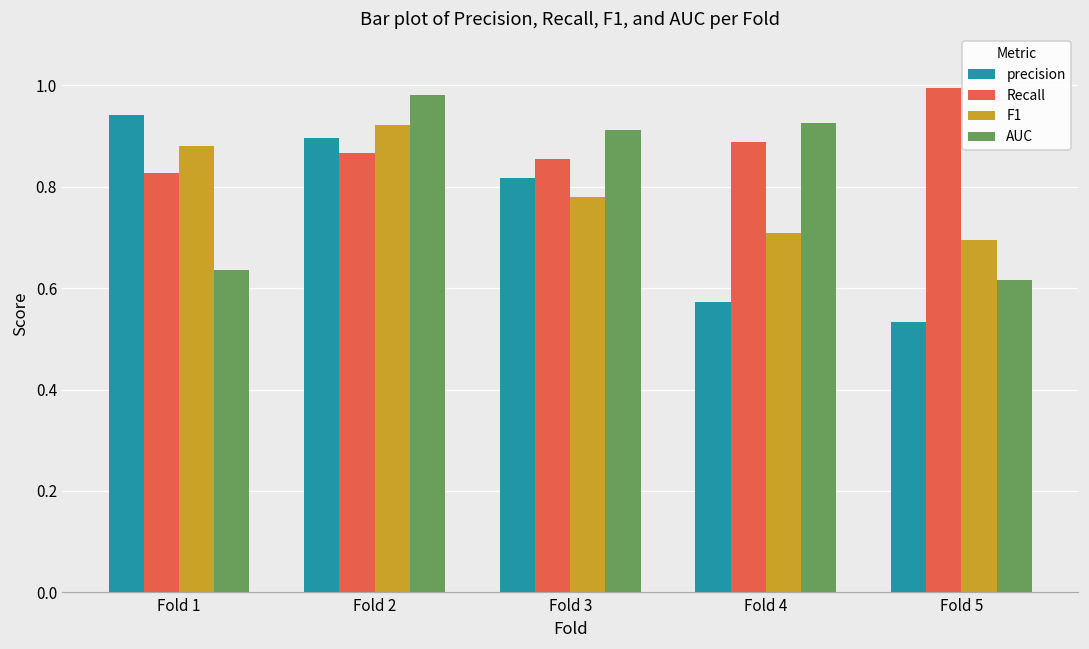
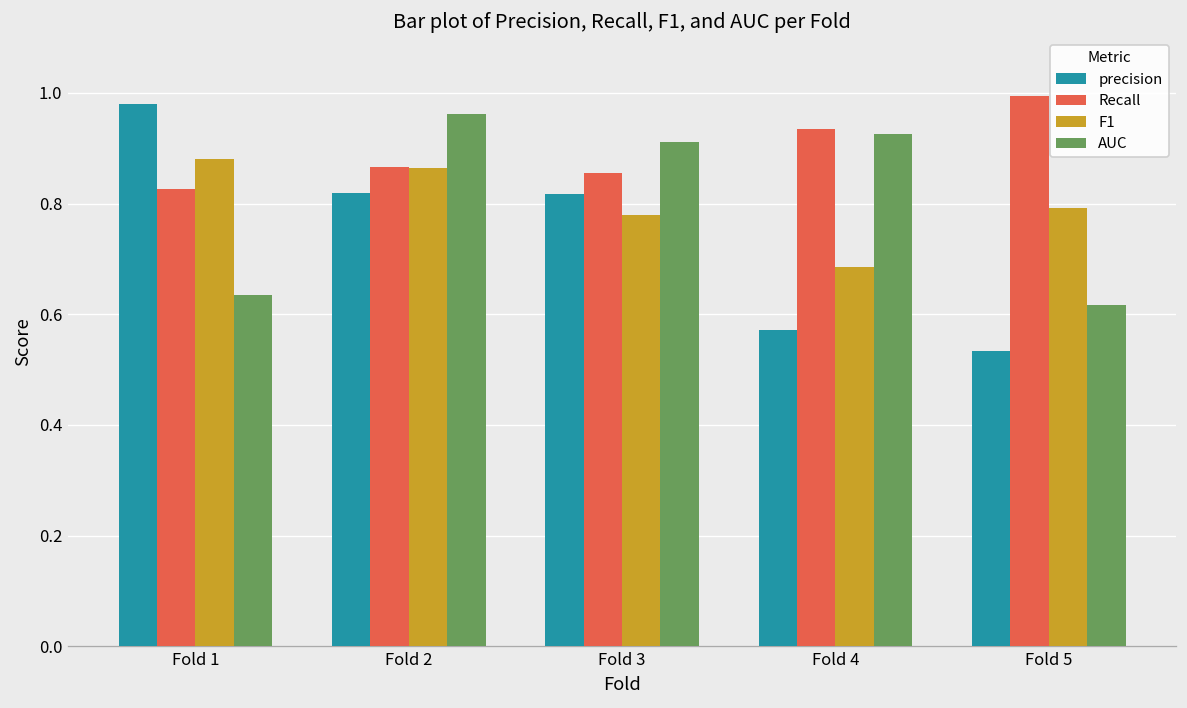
  {
    "precision": {
-     "Fold 1": 0.94,
-     "Fold 2": 0.90,
+     "Fold 1": 0.98,
+     "Fold 2": 0.82,
      "Fold 3": 0.82,
      "Fold 4": 0.57,
      "Fold 5": 0.53
    },
    "Recall": {
      "Fold 1": 0.83,
      "Fold 2": 0.87,
      "Fold 3": 0.85,
-     "Fold 4": 0.89,
+     "Fold 4": 0.93,
      "Fold 5": 1.00
    },
    "F1": {
      "Fold 1": 0.88,
-     "Fold 2": 0.92,
+     "Fold 2": 0.86,
      "Fold 3": 0.78,
-     "Fold 4": 0.71,
-     "Fold 5": 0.70
+     "Fold 4": 0.69,
+     "Fold 5": 0.79
    },
    "AUC": {
      "Fold 1": 0.63,
-     "Fold 2": 0.98,
+     "Fold 2": 0.96,
      "Fold 3": 0.91,
      "Fold 4": 0.93,
      "Fold 5": 0.62
    }
  }
